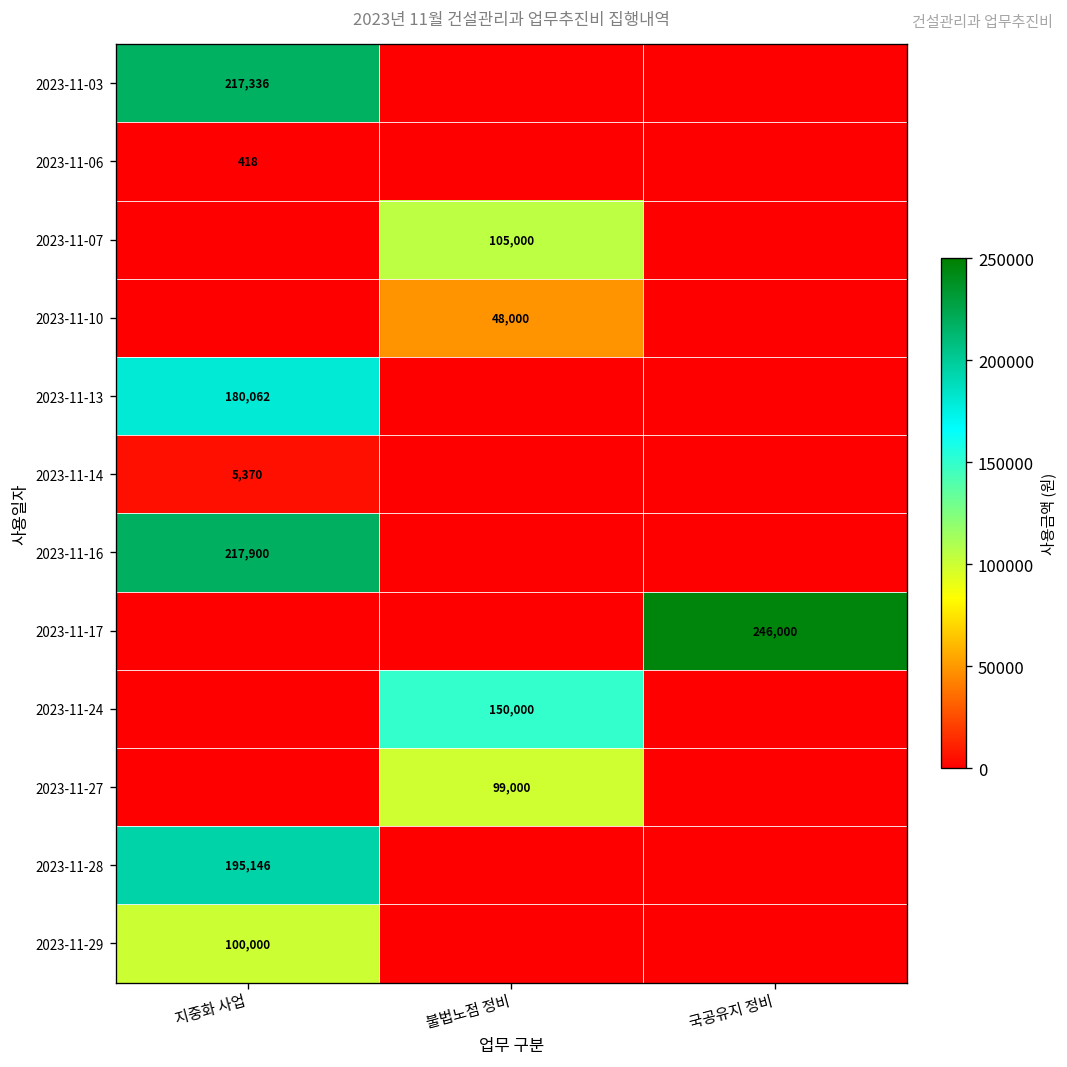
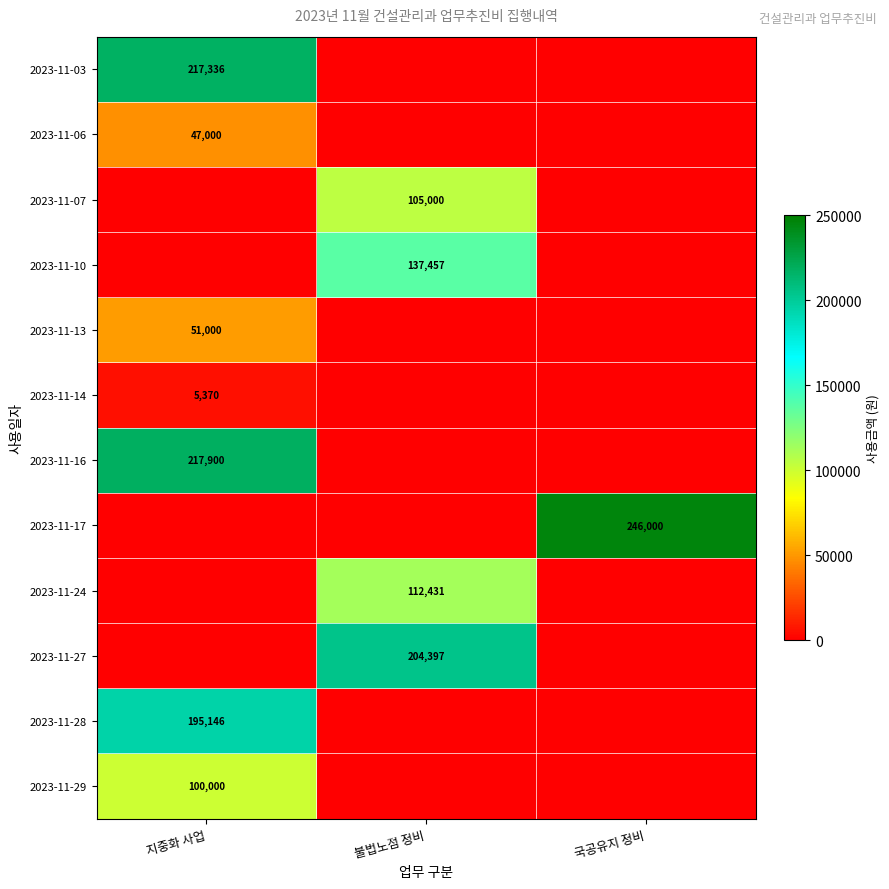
  {
    "2023-11-03": {
      "지중화 사업": "217,336"
    },
    "2023-11-06": {
-     "지중화 사업": "418"
+     "지중화 사업": "47,000"
    },
    "2023-11-07": {
      "불법노점 정비": "105,000"
    },
    "2023-11-10": {
-     "불법노점 정비": "48,000"
+     "불법노점 정비": "137,457"
    },
    "2023-11-13": {
-     "지중화 사업": "180,062"
+     "지중화 사업": "51,000"
    },
    "2023-11-14": {
      "지중화 사업": "5,370"
    },
    "2023-11-16": {
      "지중화 사업": "217,900"
    },
    "2023-11-17": {
      "국공유지 정비": "246,000"
    },
    "2023-11-24": {
-     "불법노점 정비": "150,000"
+     "불법노점 정비": "112,431"
    },
    "2023-11-27": {
-     "불법노점 정비": "99,000"
+     "불법노점 정비": "204,397"
    },
    "2023-11-28": {
      "지중화 사업": "195,146"
    },
    "2023-11-29": {
      "지중화 사업": "100,000"
    }
  }
